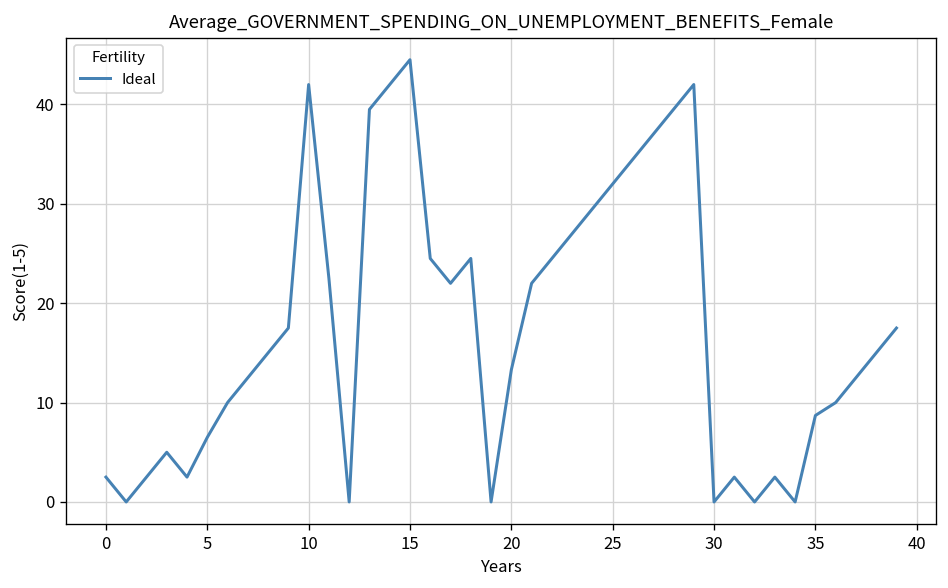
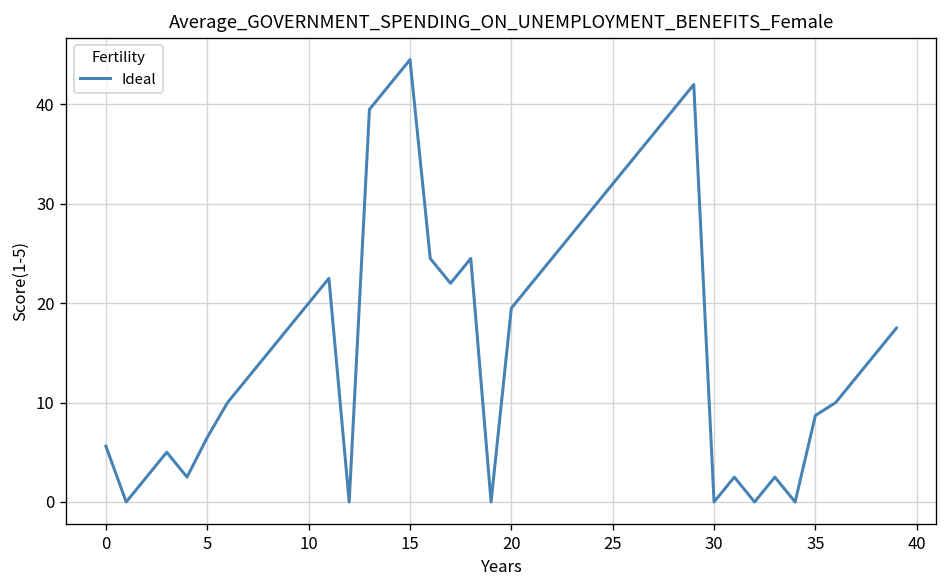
  {
-   "0": 3,
+   "0": 6,
    "5": 7,
-   "10": 42,
+   "10": 20,
    "15": 45,
-   "20": 13,
+   "20": 20,
    "25": 32,
    "30": 0,
    "35": 9
  }
